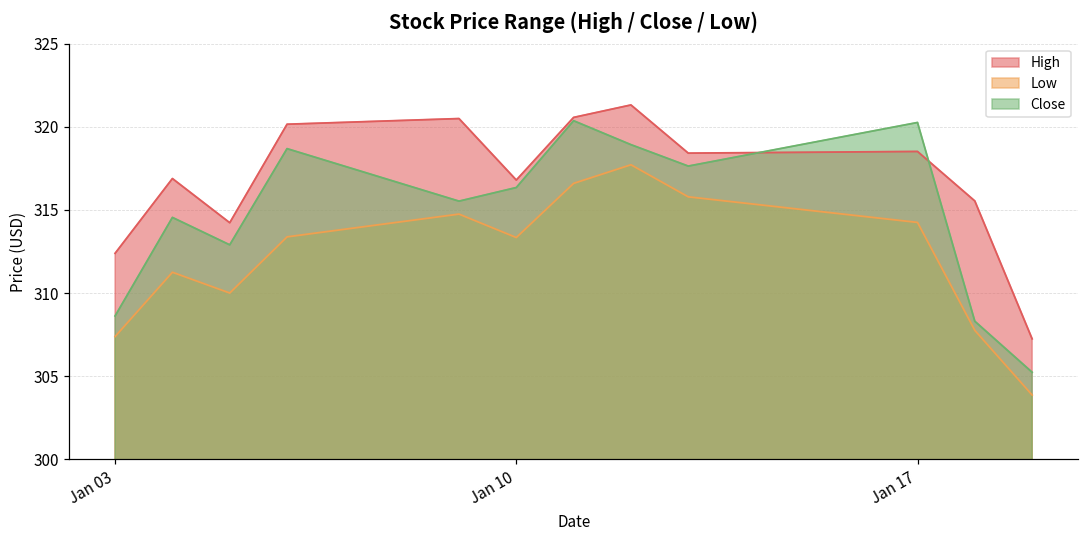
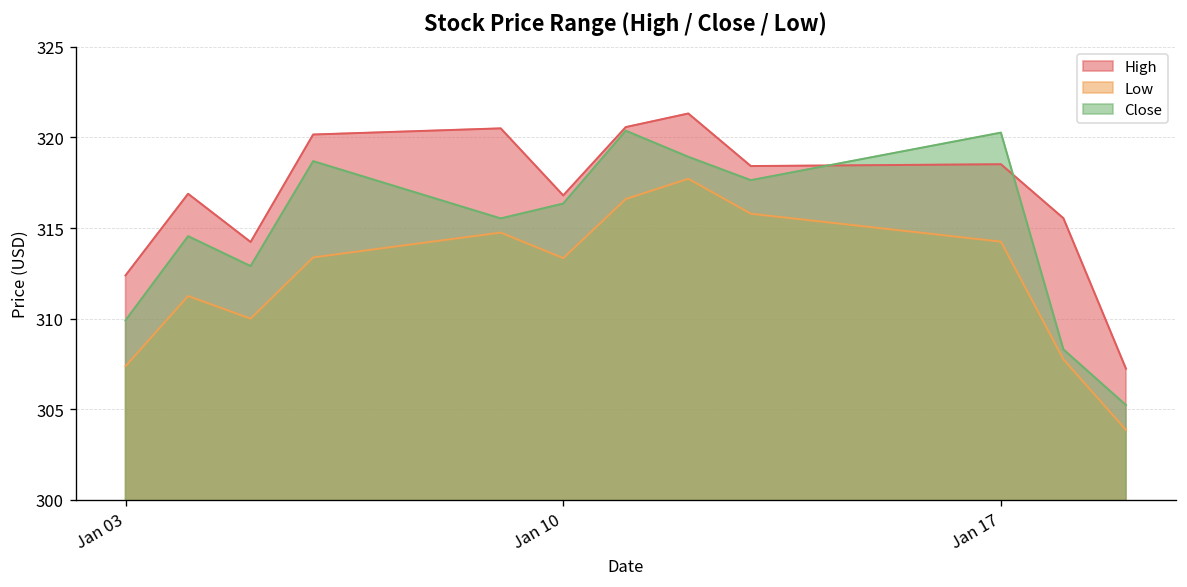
  {
    "Close": {
-     "Jan 03": 308.6,
+     "Jan 03": 309.9,
      "Jan 10": 316.4,
      "Jan 17": 320.3
    }
  }
